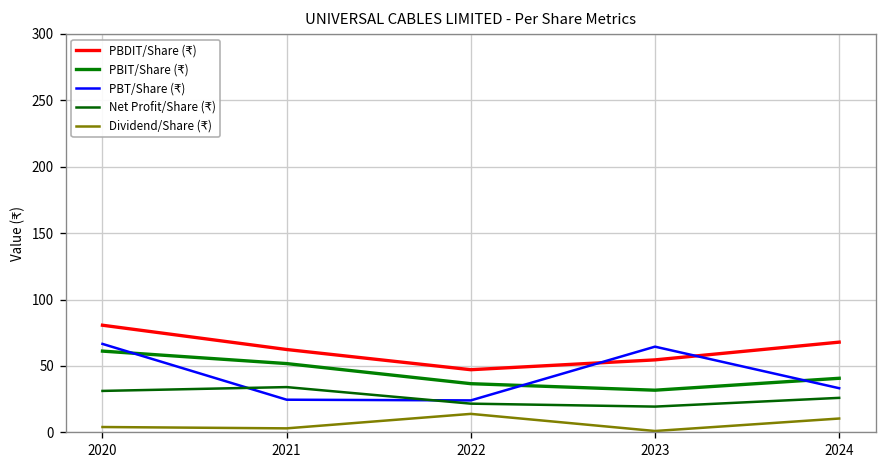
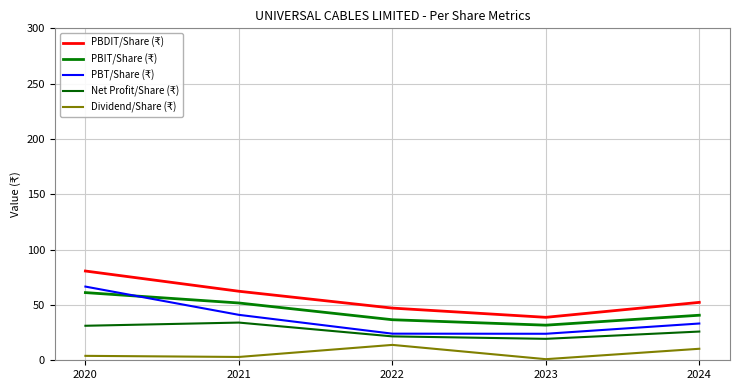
  {
    "PBDIT/Share (₹)": {
      "2020": 81,
      "2021": 62,
      "2022": 47,
-     "2023": 55,
-     "2024": 68
+     "2023": 39,
+     "2024": 52
    },
    "PBT/Share (₹)": {
      "2020": 67,
-     "2021": 25,
+     "2021": 41,
      "2022": 24,
-     "2023": 65,
+     "2023": 24,
      "2024": 33
    },
    "Dividend/Share (₹)": {
      "2020": 4,
      "2021": 3,
      "2022": 14,
      "2023": 1,
      "2024": 10
    }
  }
